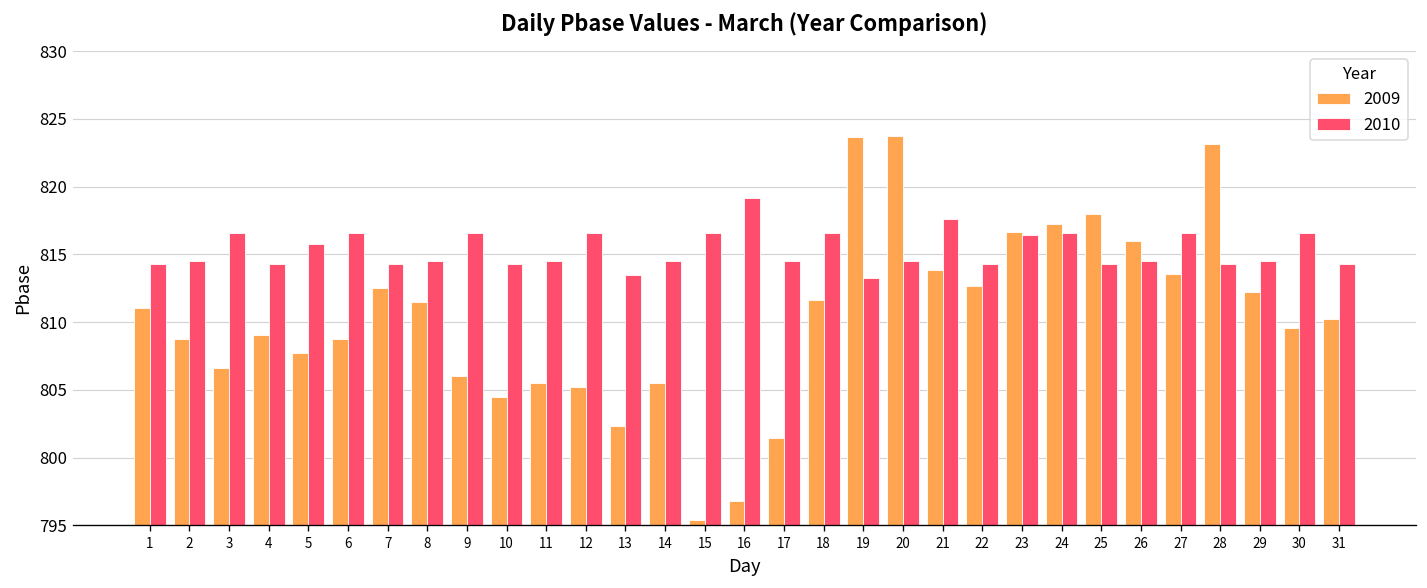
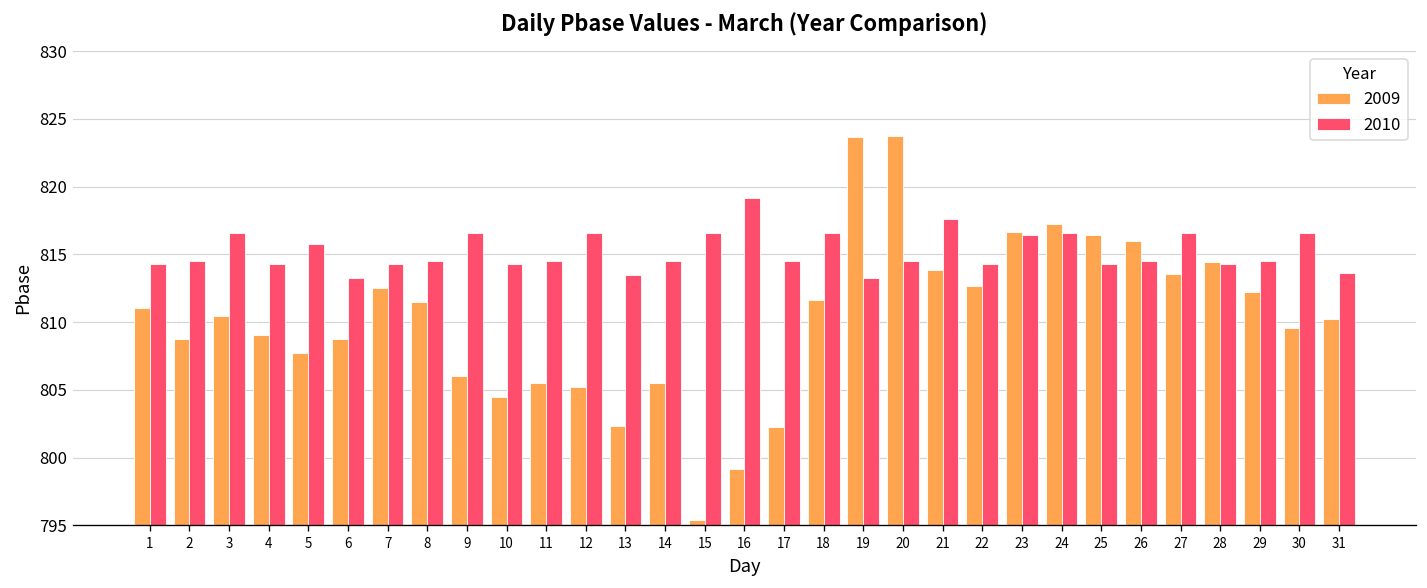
  {
    "2009": {
      "1": 811.1,
      "2": 808.8,
-     "3": 806.6,
+     "3": 810.4,
      "4": 809.1,
      "5": 807.7,
      "6": 808.8,
      "7": 812.5,
      "8": 811.5,
      "9": 806.0,
      "10": 804.5,
      "11": 805.5,
      "12": 805.2,
      "13": 802.3,
      "14": 805.5,
      "15": 795.4,
-     "16": 796.8,
-     "17": 801.4,
+     "16": 799.2,
+     "17": 802.3,
      "18": 811.6,
      "19": 823.6,
      "20": 823.8,
      "21": 813.9,
      "22": 812.6,
      "23": 816.6,
      "24": 817.3,
-     "25": 818.0,
+     "25": 816.5,
      "26": 816.0,
      "27": 813.5,
-     "28": 823.2,
+     "28": 814.4,
      "29": 812.2,
      "30": 809.6,
      "31": 810.2
    },
    "2010": {
      "1": 814.3,
      "2": 814.5,
      "3": 816.6,
      "4": 814.3,
      "5": 815.7,
-     "6": 816.6,
+     "6": 813.2,
      "7": 814.3,
      "8": 814.5,
      "9": 816.6,
      "10": 814.3,
      "11": 814.5,
      "12": 816.6,
      "13": 813.5,
      "14": 814.5,
      "15": 816.6,
      "16": 819.1,
      "17": 814.5,
      "18": 816.6,
      "19": 813.2,
      "20": 814.5,
      "21": 817.6,
      "22": 814.3,
      "23": 816.5,
      "24": 816.6,
      "25": 814.3,
      "26": 814.5,
      "27": 816.6,
      "28": 814.3,
      "29": 814.5,
      "30": 816.6,
-     "31": 814.3
+     "31": 813.6
    }
  }
